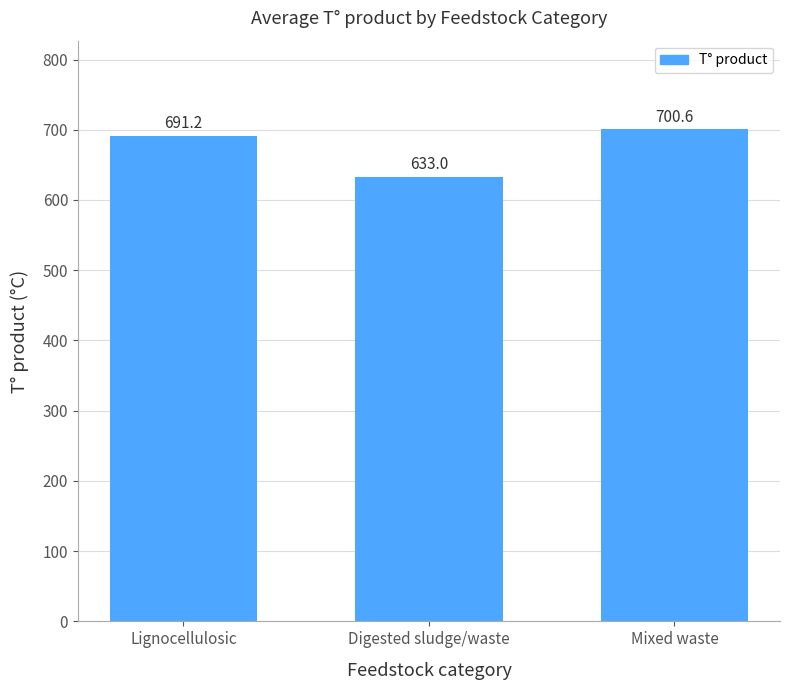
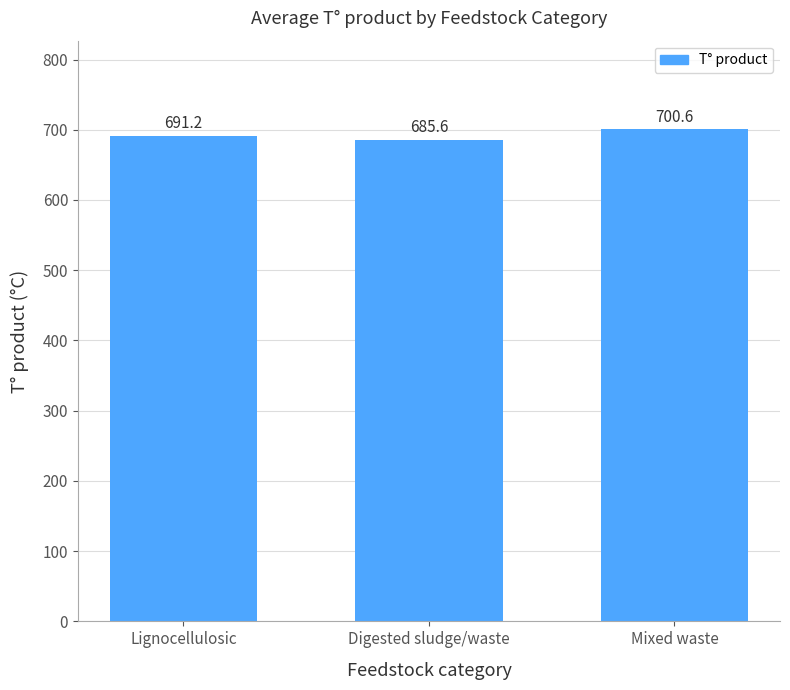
  {
    "Lignocellulosic": 691.2,
-   "Digested sludge/waste": 633.0,
+   "Digested sludge/waste": 685.6,
    "Mixed waste": 700.6
  }
